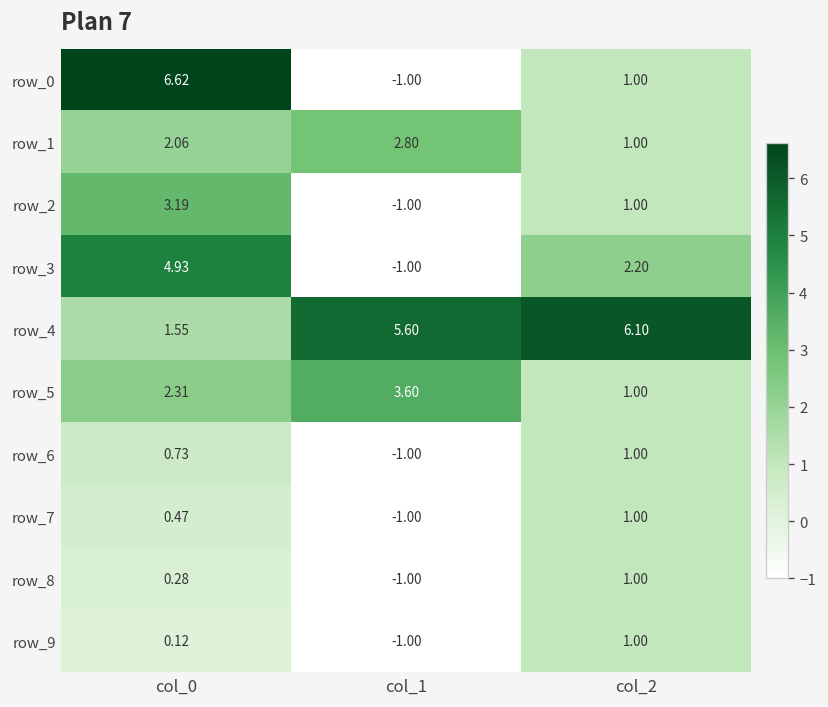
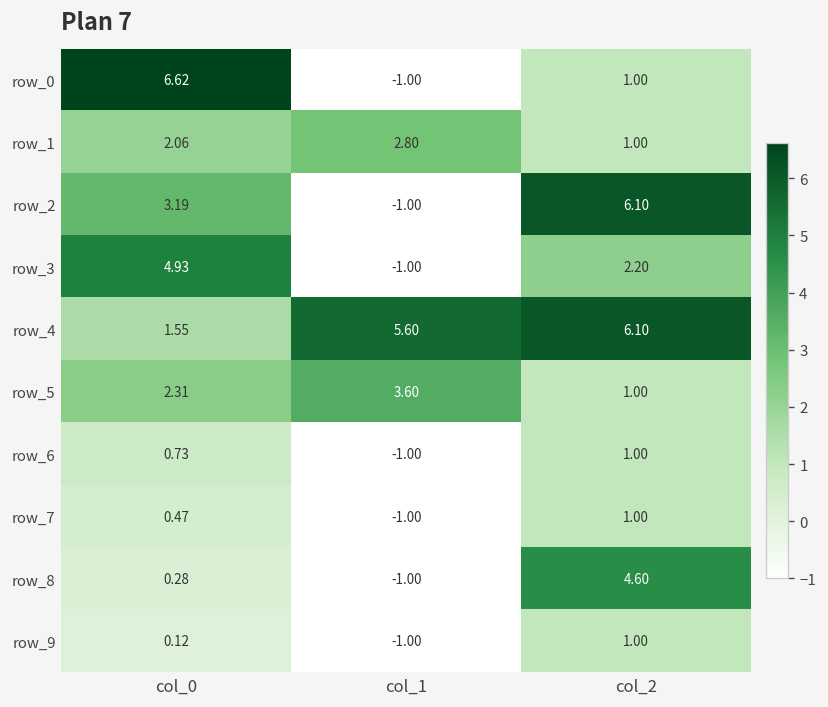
  {
    "row_0": {
      "col_0": 6.62,
      "col_1": -1.00,
      "col_2": 1.00
    },
    "row_1": {
      "col_0": 2.06,
      "col_1": 2.80,
      "col_2": 1.00
    },
    "row_2": {
      "col_0": 3.19,
      "col_1": -1.00,
-     "col_2": 1.00
+     "col_2": 6.10
    },
    "row_3": {
      "col_0": 4.93,
      "col_1": -1.00,
      "col_2": 2.20
    },
    "row_4": {
      "col_0": 1.55,
      "col_1": 5.60,
      "col_2": 6.10
    },
    "row_5": {
      "col_0": 2.31,
      "col_1": 3.60,
      "col_2": 1.00
    },
    "row_6": {
      "col_0": 0.73,
      "col_1": -1.00,
      "col_2": 1.00
    },
    "row_7": {
      "col_0": 0.47,
      "col_1": -1.00,
      "col_2": 1.00
    },
    "row_8": {
      "col_0": 0.28,
      "col_1": -1.00,
-     "col_2": 1.00
+     "col_2": 4.60
    },
    "row_9": {
      "col_0": 0.12,
      "col_1": -1.00,
      "col_2": 1.00
    }
  }
